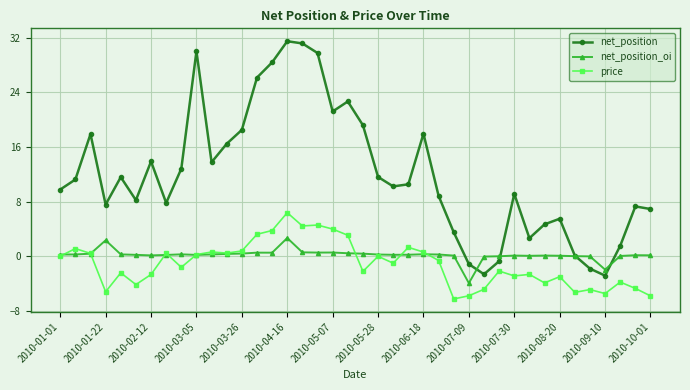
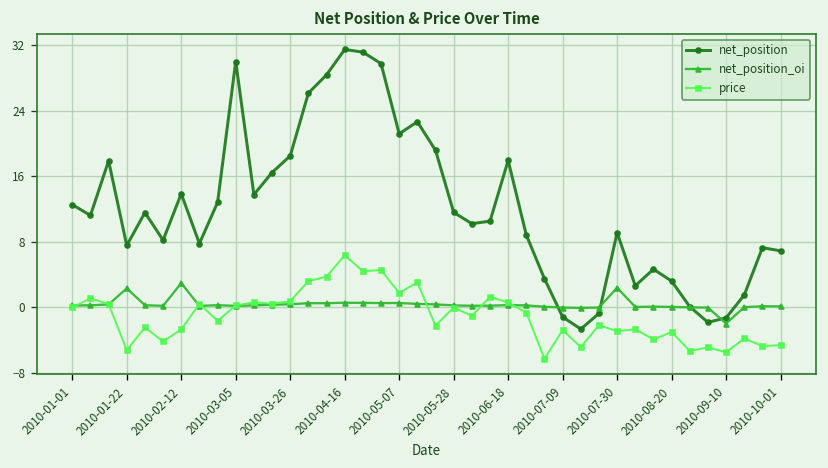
  {
    "net_position": {
-     "2010-01-01": 10,
+     "2010-01-01": 13,
      "2010-01-22": 8,
      "2010-02-12": 14,
      "2010-03-05": 30,
      "2010-03-26": 18,
      "2010-04-16": 31,
      "2010-05-07": 21,
      "2010-05-28": 12,
      "2010-06-18": 18,
      "2010-07-09": -1,
      "2010-07-30": 9,
-     "2010-08-20": 5,
-     "2010-09-10": -3,
+     "2010-08-20": 3,
+     "2010-09-10": -1,
      "2010-10-01": 7
    },
    "net_position_oi": {
      "2010-01-22": 2,
-     "2010-02-12": 0,
+     "2010-02-12": 3,
      "2010-03-26": 0,
-     "2010-04-16": 3,
+     "2010-04-16": 1,
      "2010-05-07": 1,
-     "2010-07-09": -4,
-     "2010-07-30": 0,
+     "2010-07-09": 0,
+     "2010-07-30": 2,
      "2010-08-20": 0,
      "2010-09-10": -2,
      "2010-10-01": 0
    },
    "price": {
      "2010-01-22": -5,
      "2010-02-12": -3,
      "2010-03-26": 1,
      "2010-04-16": 6,
-     "2010-05-07": 4,
-     "2010-07-09": -6,
+     "2010-05-07": 2,
+     "2010-07-09": -3,
      "2010-07-30": -3,
      "2010-08-20": -3,
      "2010-09-10": -5,
-     "2010-10-01": -6
+     "2010-10-01": -5
    }
  }
